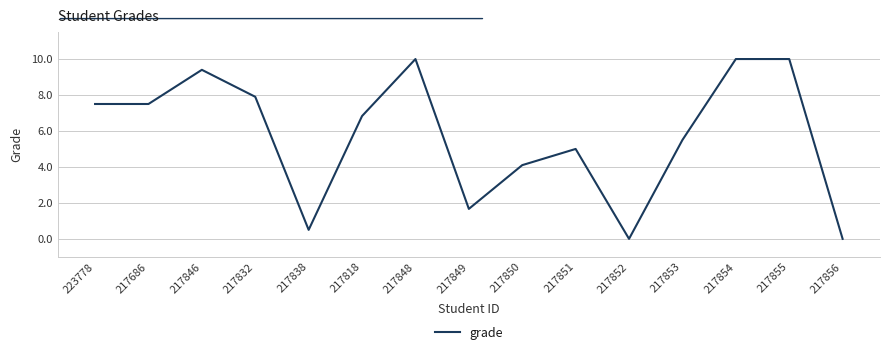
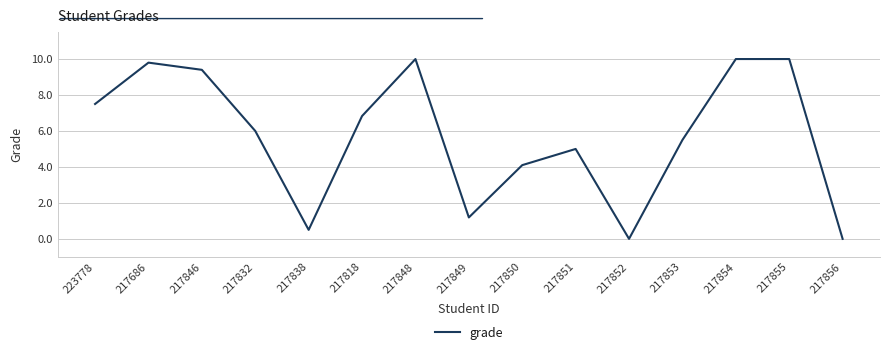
  {
    "223778": 7.5,
-   "217686": 7.5,
+   "217686": 9.8,
    "217846": 9.4,
-   "217832": 7.9,
+   "217832": 6.0,
    "217838": 0.5,
    "217818": 6.8,
    "217848": 10.0,
-   "217849": 1.7,
+   "217849": 1.2,
    "217850": 4.1,
    "217851": 5.0,
    "217852": 0.0,
    "217853": 5.5,
    "217854": 10.0,
    "217855": 10.0,
    "217856": 0.0
  }
